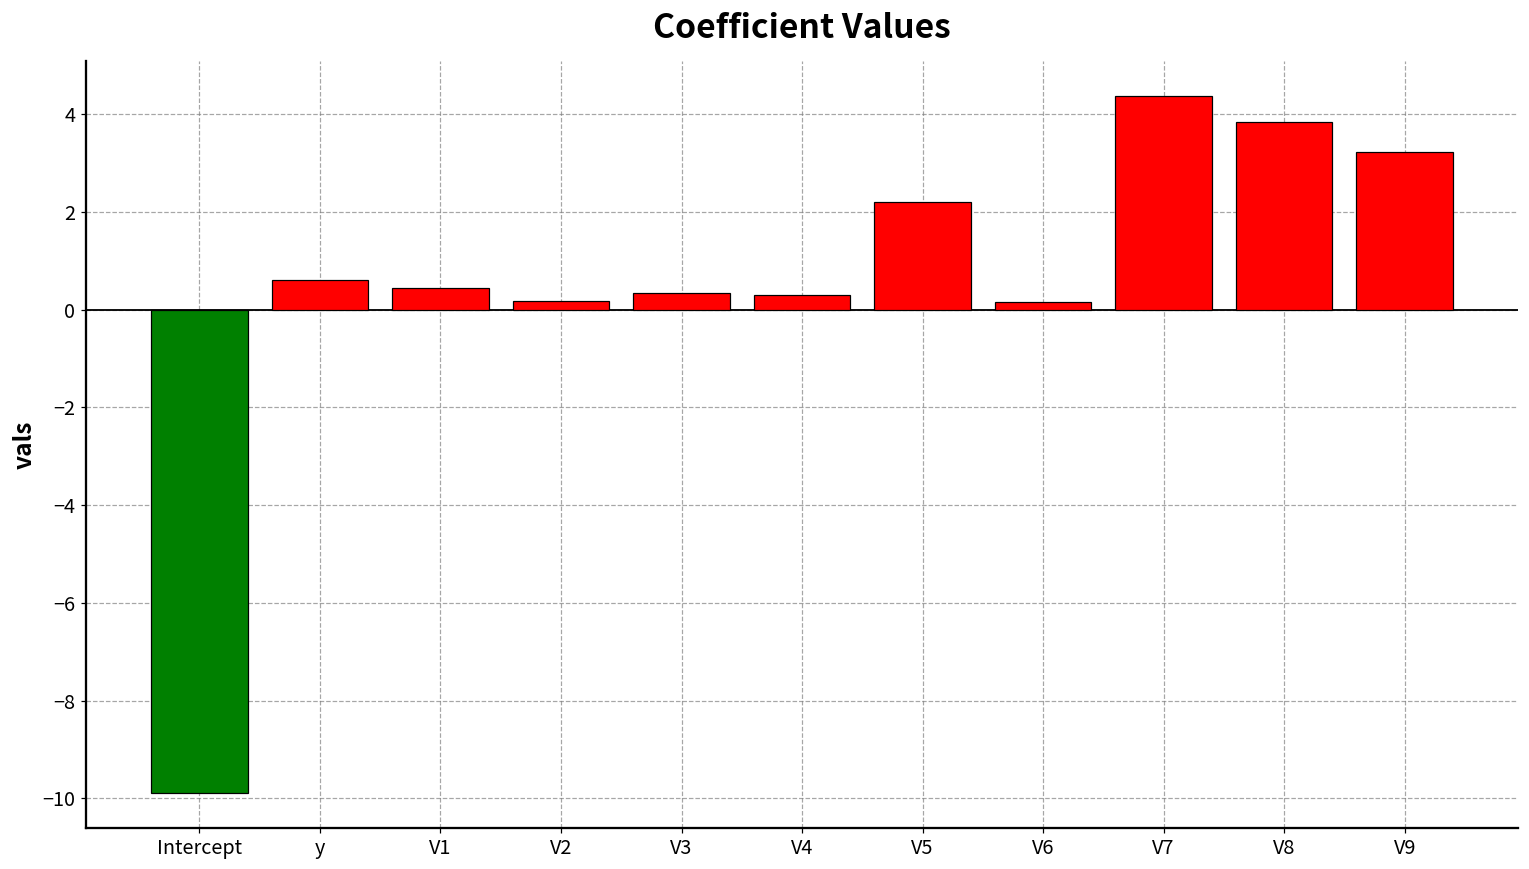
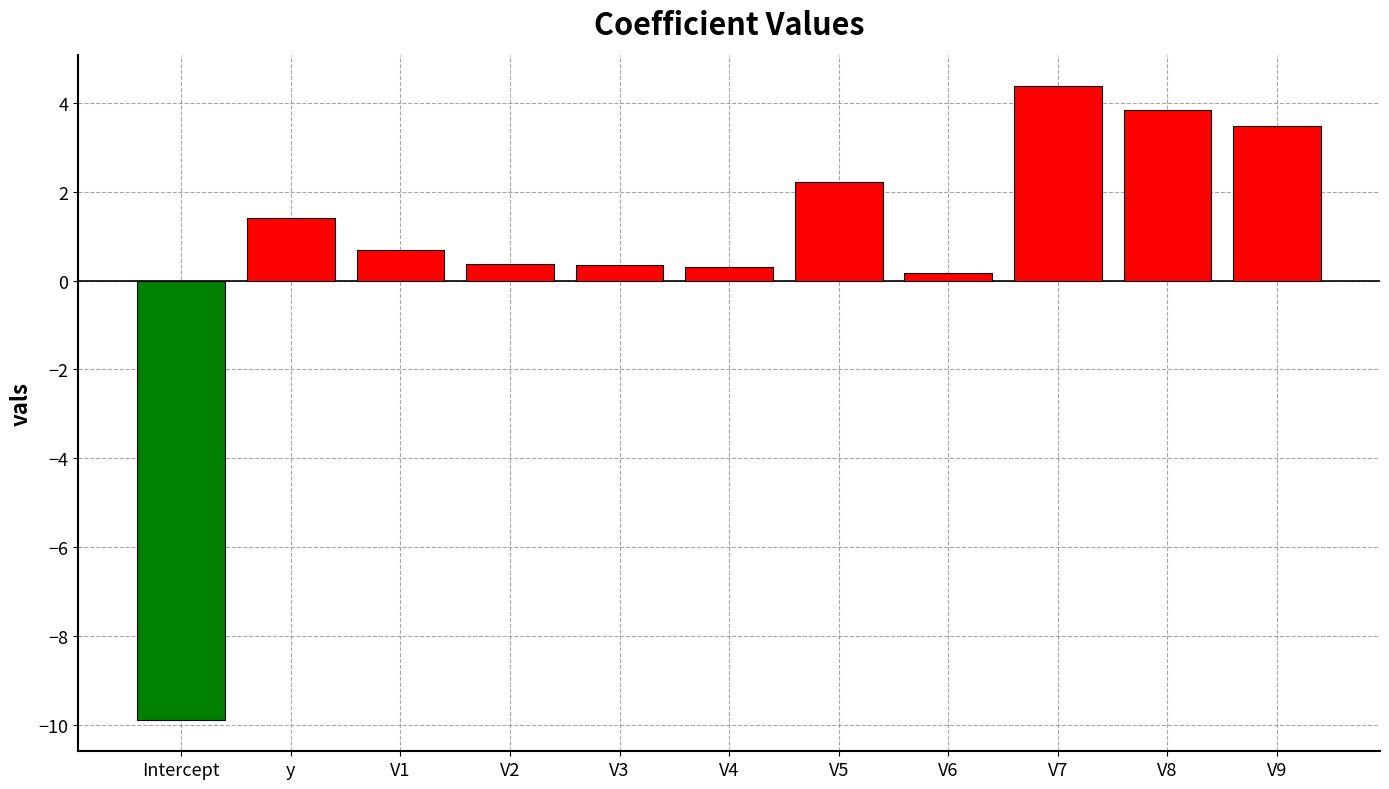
  {
    "Intercept": -9.9,
-   "y": 0.6,
-   "V1": 0.4,
-   "V2": 0.2,
+   "y": 1.4,
+   "V1": 0.7,
+   "V2": 0.4,
    "V3": 0.4,
    "V4": 0.3,
    "V5": 2.2,
    "V6": 0.2,
    "V7": 4.4,
    "V8": 3.8,
-   "V9": 3.2
+   "V9": 3.5
  }
